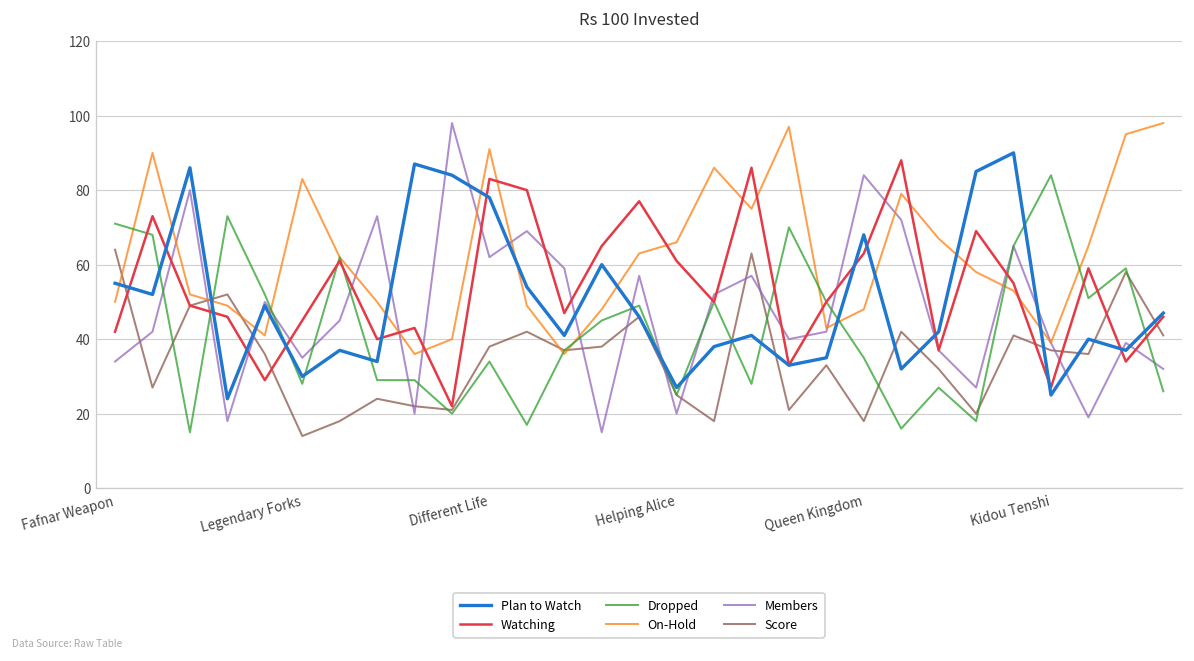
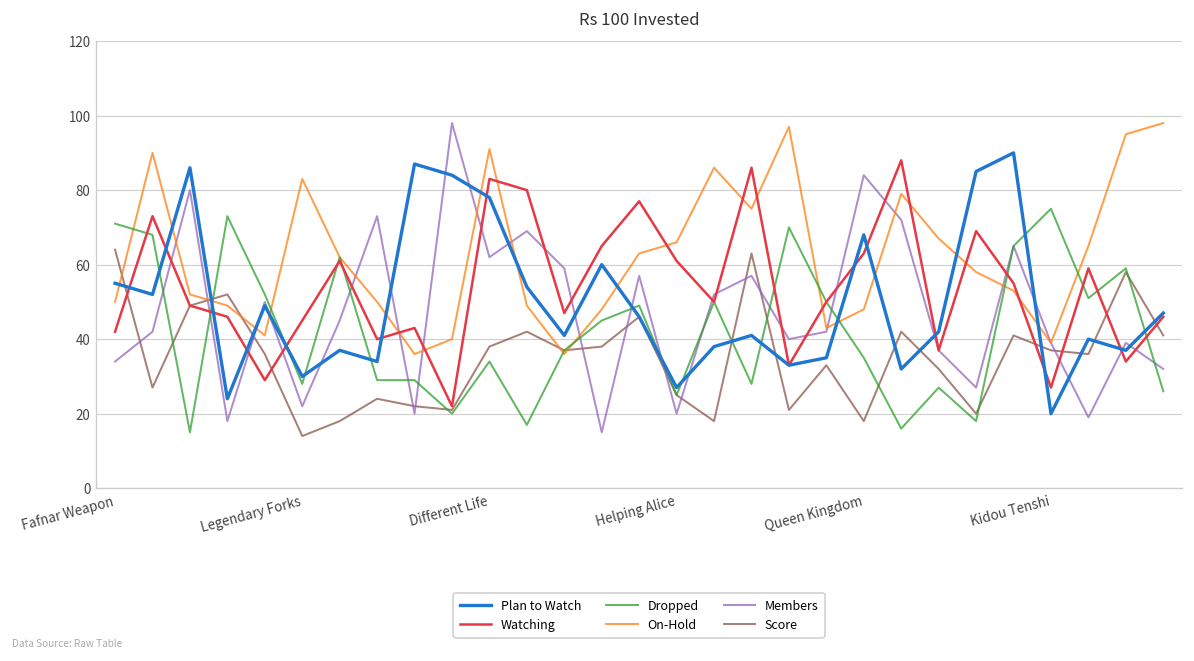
  {
    "Plan to Watch": {
      "Fafnar Weapon": 55,
      "Legendary Forks": 30,
      "Different Life": 78,
      "Helping Alice": 27,
      "Queen Kingdom": 68,
-     "Kidou Tenshi": 25
+     "Kidou Tenshi": 20
    },
    "Watching": {
      "Fafnar Weapon": 42,
      "Legendary Forks": 45,
      "Different Life": 83,
      "Helping Alice": 61,
      "Queen Kingdom": 63,
      "Kidou Tenshi": 27
    },
    "Dropped": {
      "Fafnar Weapon": 71,
      "Legendary Forks": 28,
      "Different Life": 34,
      "Queen Kingdom": 35,
-     "Kidou Tenshi": 84
+     "Kidou Tenshi": 75
    },
    "On-Hold": {
      "Fafnar Weapon": 50,
      "Legendary Forks": 83,
      "Different Life": 91,
      "Helping Alice": 66,
      "Queen Kingdom": 48
    },
    "Members": {
      "Fafnar Weapon": 34,
-     "Legendary Forks": 35,
+     "Legendary Forks": 22,
      "Different Life": 62,
      "Helping Alice": 20,
      "Queen Kingdom": 84
    },
    "Score": {
      "Fafnar Weapon": 64,
      "Legendary Forks": 14,
      "Different Life": 38,
      "Queen Kingdom": 18,
      "Kidou Tenshi": 37
    }
  }
